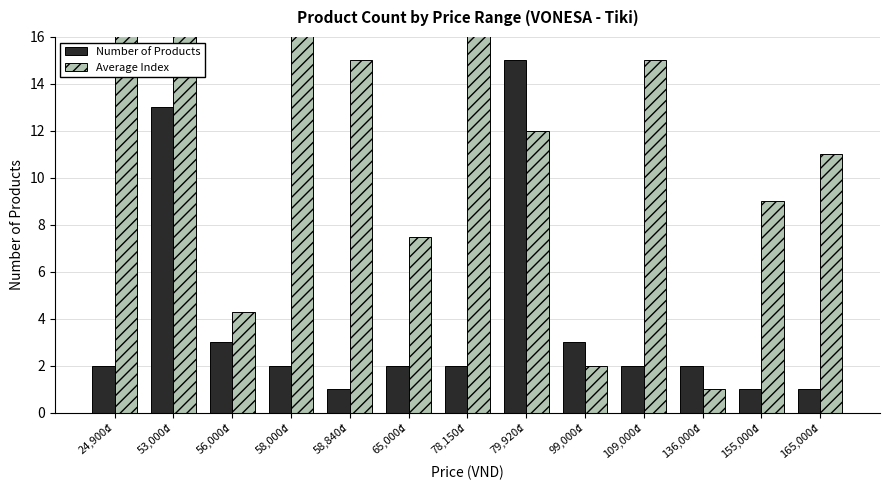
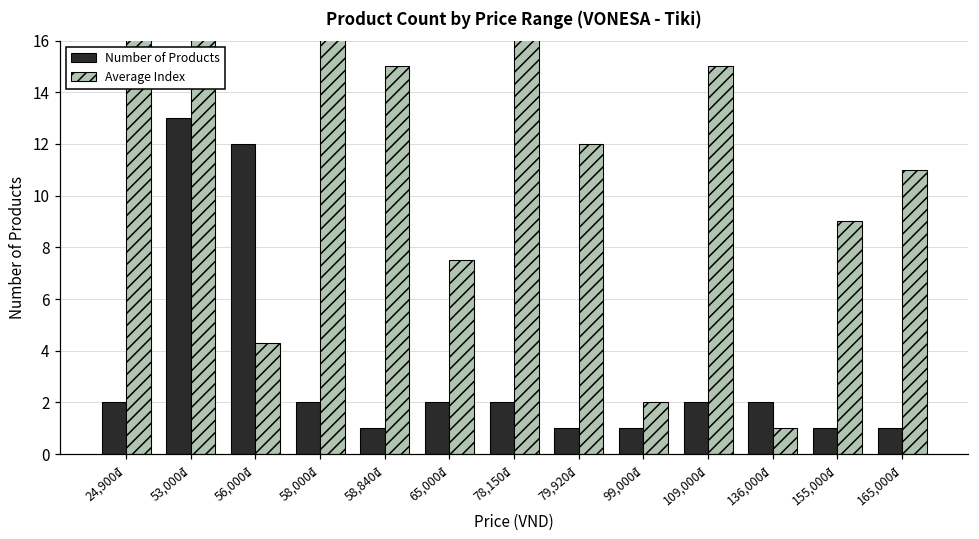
  {
    "Number of Products": {
      "24,900₫": 2,
      "53,000₫": 13,
-     "56,000₫": 3,
+     "56,000₫": 12,
      "58,000₫": 2,
      "58,840₫": 1,
      "65,000₫": 2,
      "78,150₫": 2,
-     "79,920₫": 15,
-     "99,000₫": 3,
+     "79,920₫": 1,
+     "99,000₫": 1,
      "109,000₫": 2,
      "136,000₫": 2,
      "155,000₫": 1,
      "165,000₫": 1
    },
    "Average Index": {
      "56,000₫": 4.3,
      "58,840₫": 15,
      "65,000₫": 7.5,
      "79,920₫": 12,
      "99,000₫": 2,
      "109,000₫": 15,
      "136,000₫": 1,
      "155,000₫": 9,
      "165,000₫": 11
    }
  }
